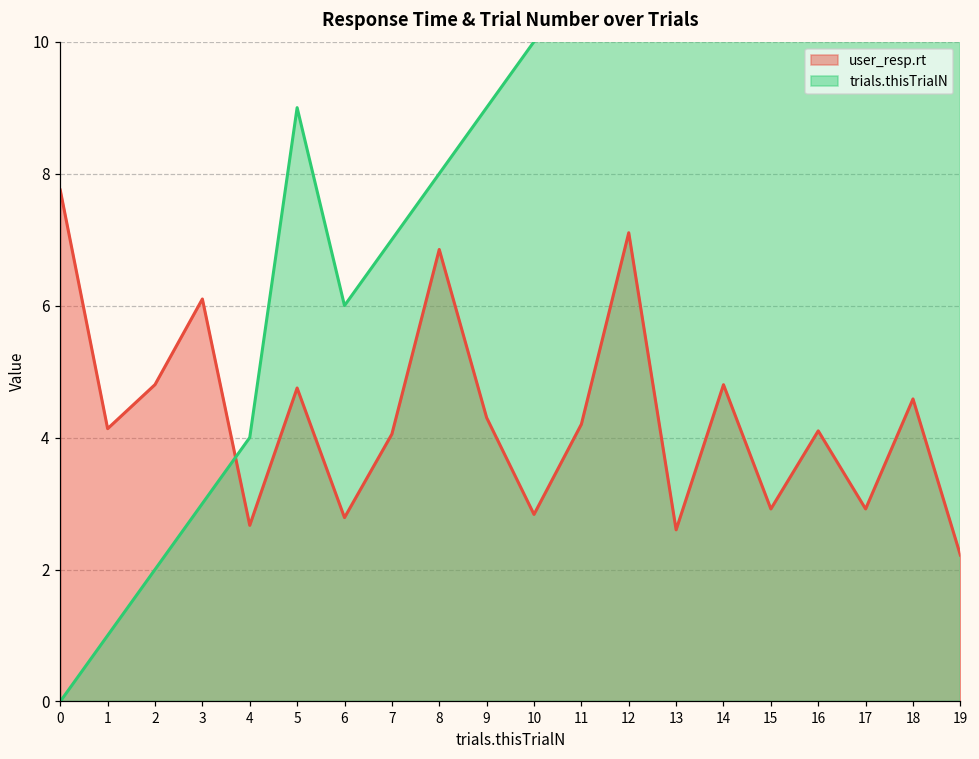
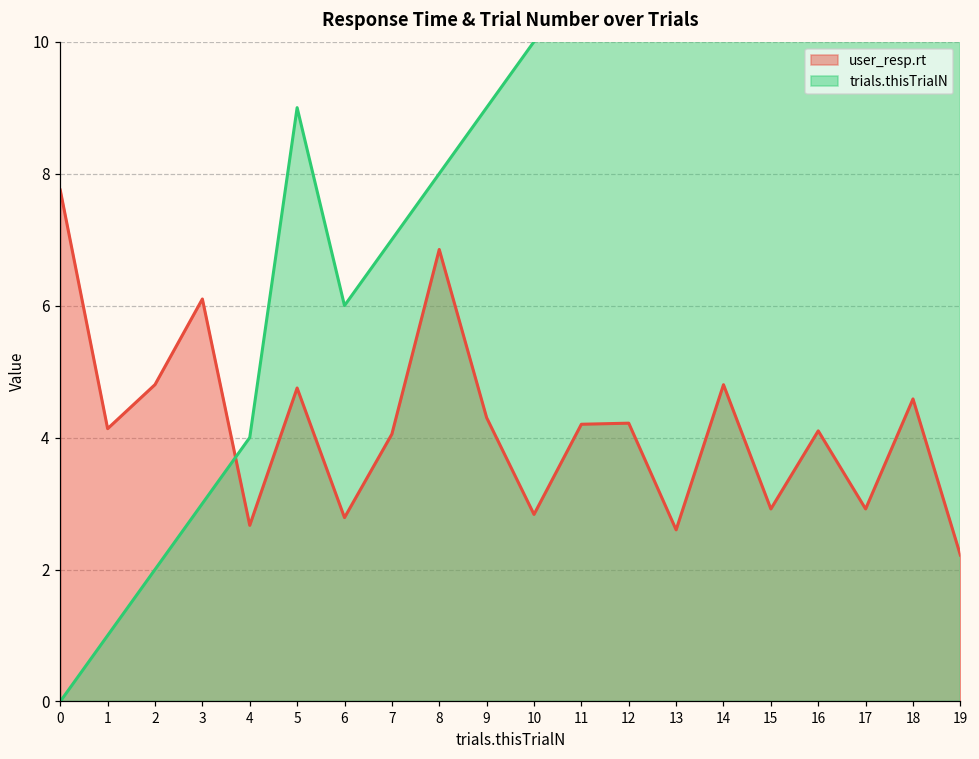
  {
    "user_resp.rt": {
      "0": 7.8,
      "1": 4.1,
      "2": 4.8,
      "3": 6.1,
      "4": 2.7,
      "5": 4.8,
      "6": 2.8,
      "7": 4.1,
      "8": 6.9,
      "9": 4.3,
      "10": 2.8,
      "11": 4.2,
-     "12": 7.1,
+     "12": 4.2,
      "13": 2.6,
      "14": 4.8,
      "15": 2.9,
      "16": 4.1,
      "17": 2.9,
      "18": 4.6,
      "19": 2.2
    },
    "trials.thisTrialN": {
      "0": 0.0,
      "1": 1.0,
      "2": 2.0,
      "3": 3.0,
      "4": 4.0,
      "5": 9.0,
      "6": 6.0,
      "7": 7.0,
      "8": 8.0,
      "9": 9.0,
      "10": 10.0
    }
  }
